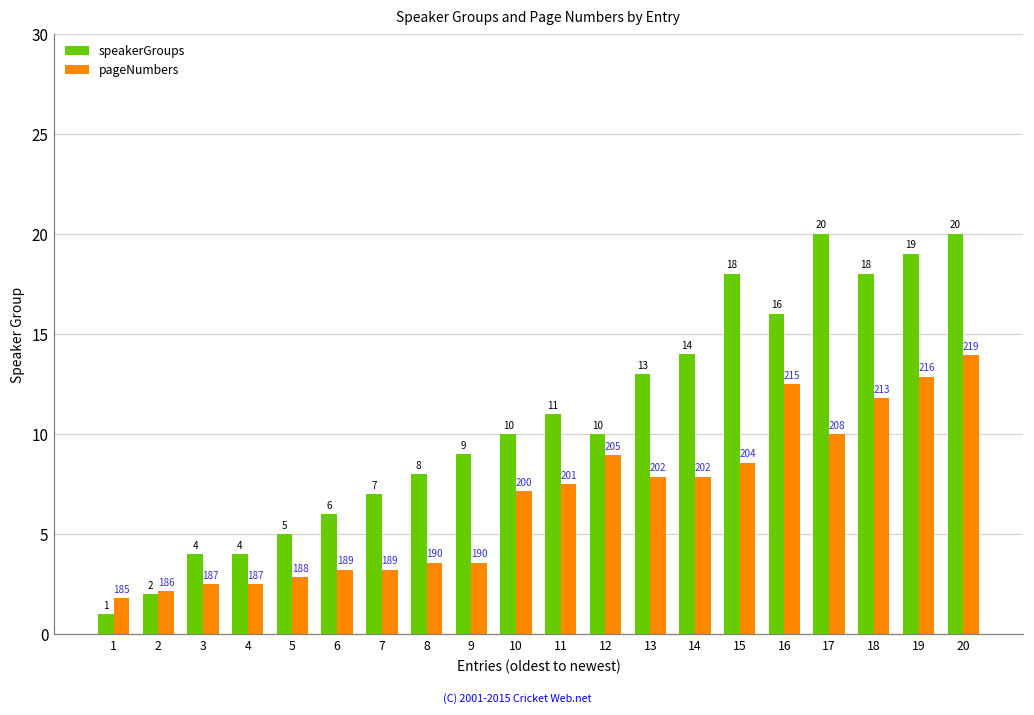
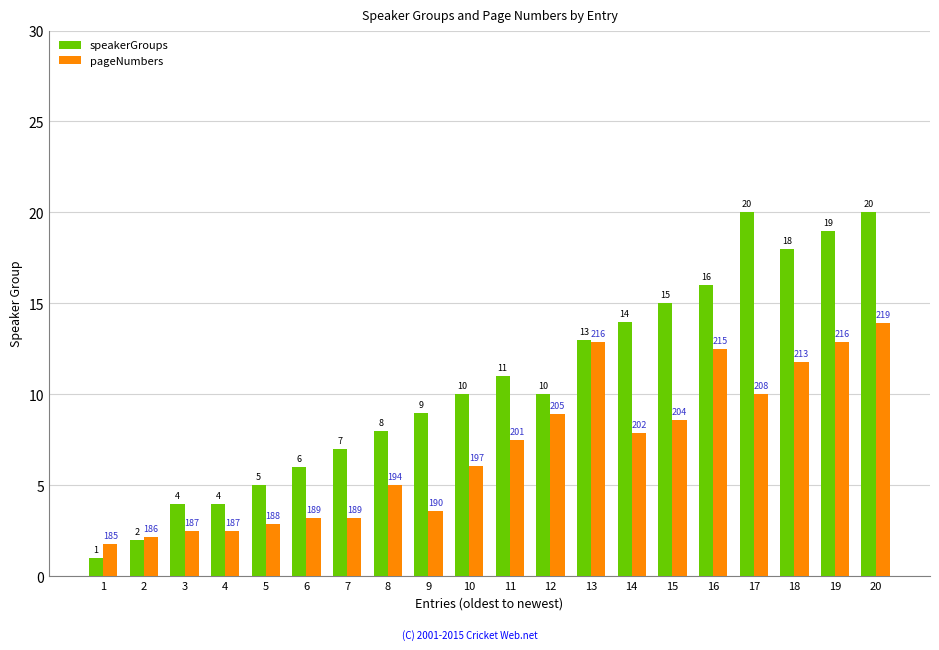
  {
    "speakerGroups": {
      "1": 1,
      "2": 2,
      "3": 4,
      "4": 4,
      "5": 5,
      "6": 6,
      "7": 7,
      "8": 8,
      "9": 9,
      "10": 10,
      "11": 11,
      "12": 10,
      "13": 13,
      "14": 14,
-     "15": 18,
+     "15": 15,
      "16": 16,
      "17": 20,
      "18": 18,
      "19": 19,
      "20": 20
    },
    "pageNumbers": {
-     "8": 190,
-     "10": 200,
-     "13": 202
+     "8": 194,
+     "10": 197,
+     "13": 216
    }
  }
